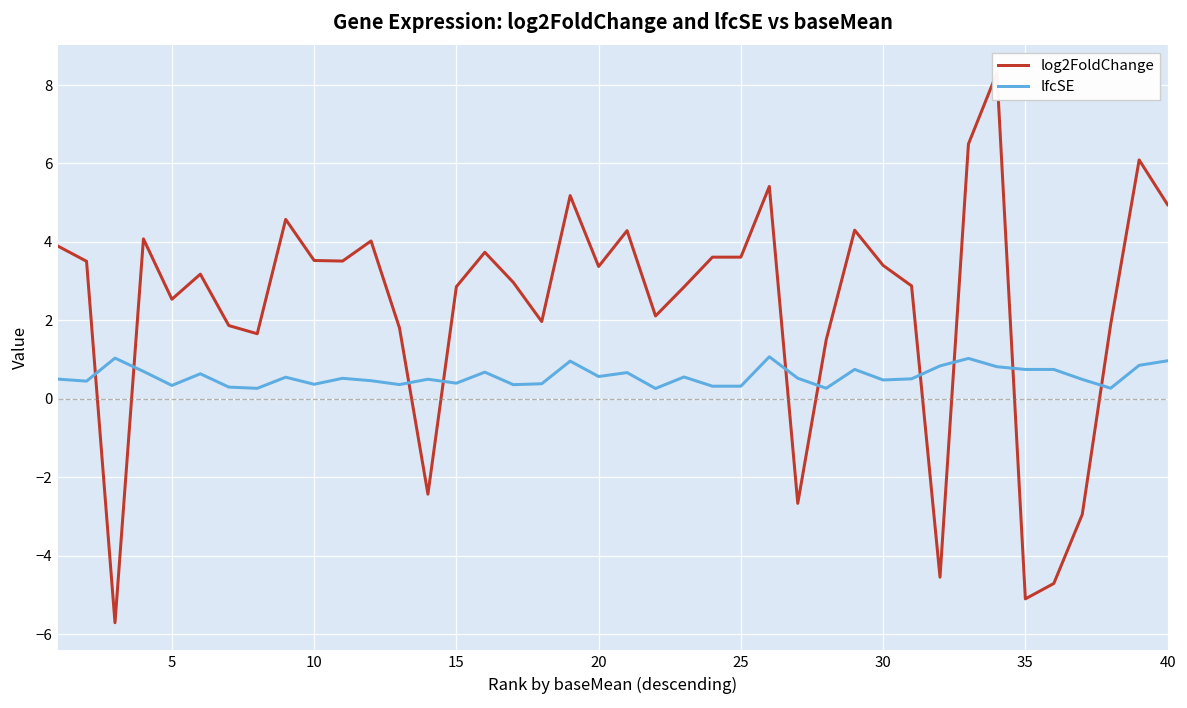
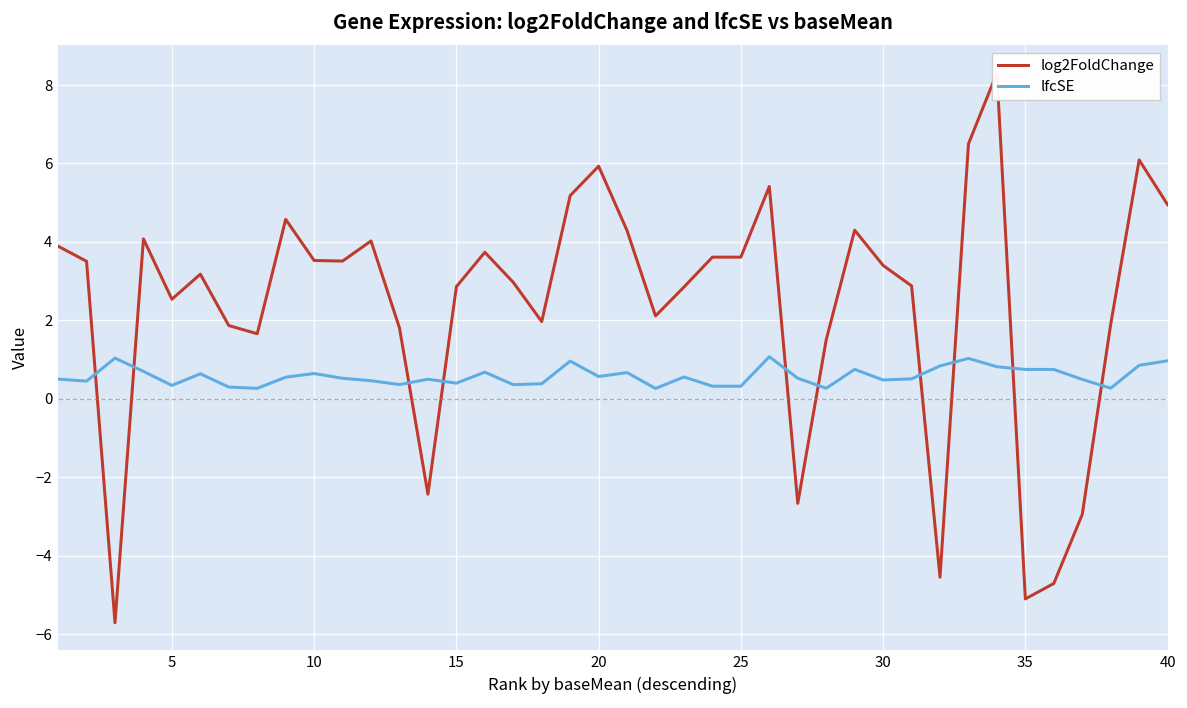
  {
    "log2FoldChange": {
      "5": 2.5,
      "10": 3.5,
      "15": 2.9,
-     "20": 3.4,
+     "20": 5.9,
      "25": 3.6,
      "30": 3.4,
      "35": -5.1,
      "40": 4.9
    },
    "lfcSE": {
      "5": 0.3,
-     "10": 0.4,
+     "10": 0.6,
      "15": 0.4,
      "20": 0.6,
      "25": 0.3,
      "30": 0.5,
      "35": 0.7,
      "40": 1.0
    }
  }
